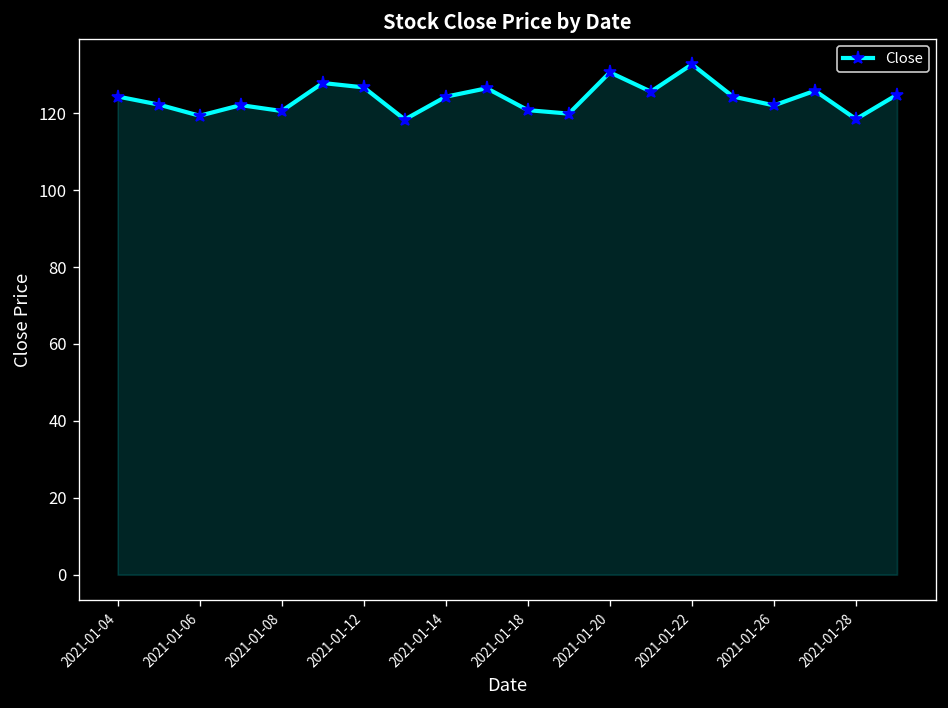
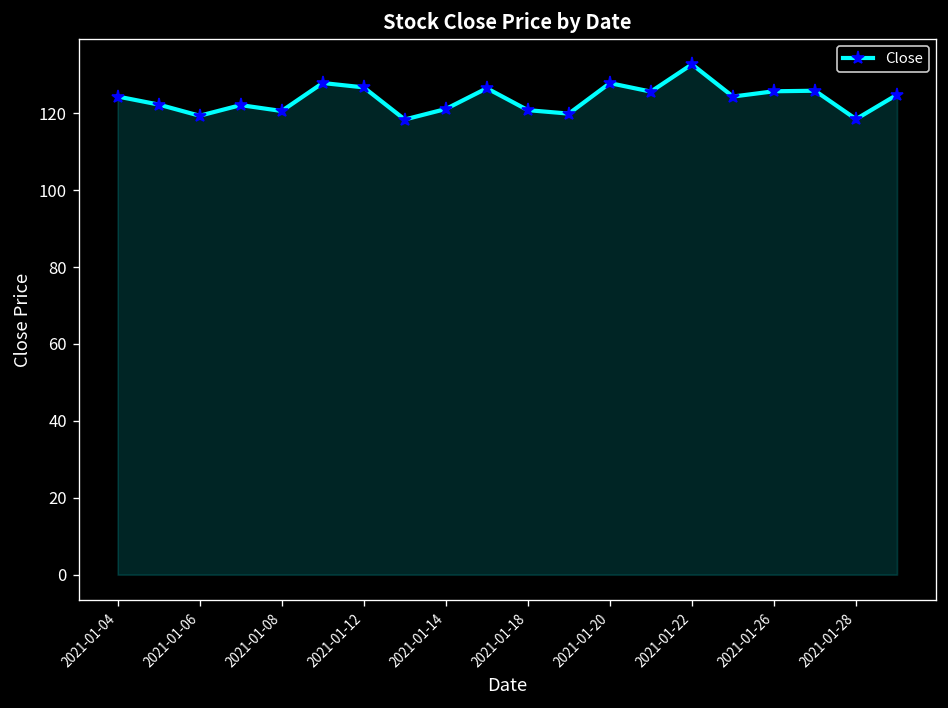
  {
    "2021-01-04": 124,
    "2021-01-06": 119,
    "2021-01-08": 121,
    "2021-01-12": 127,
-   "2021-01-14": 124,
+   "2021-01-14": 121,
    "2021-01-18": 121,
-   "2021-01-20": 131,
+   "2021-01-20": 128,
    "2021-01-22": 133,
-   "2021-01-26": 122,
+   "2021-01-26": 126,
    "2021-01-28": 118
  }
